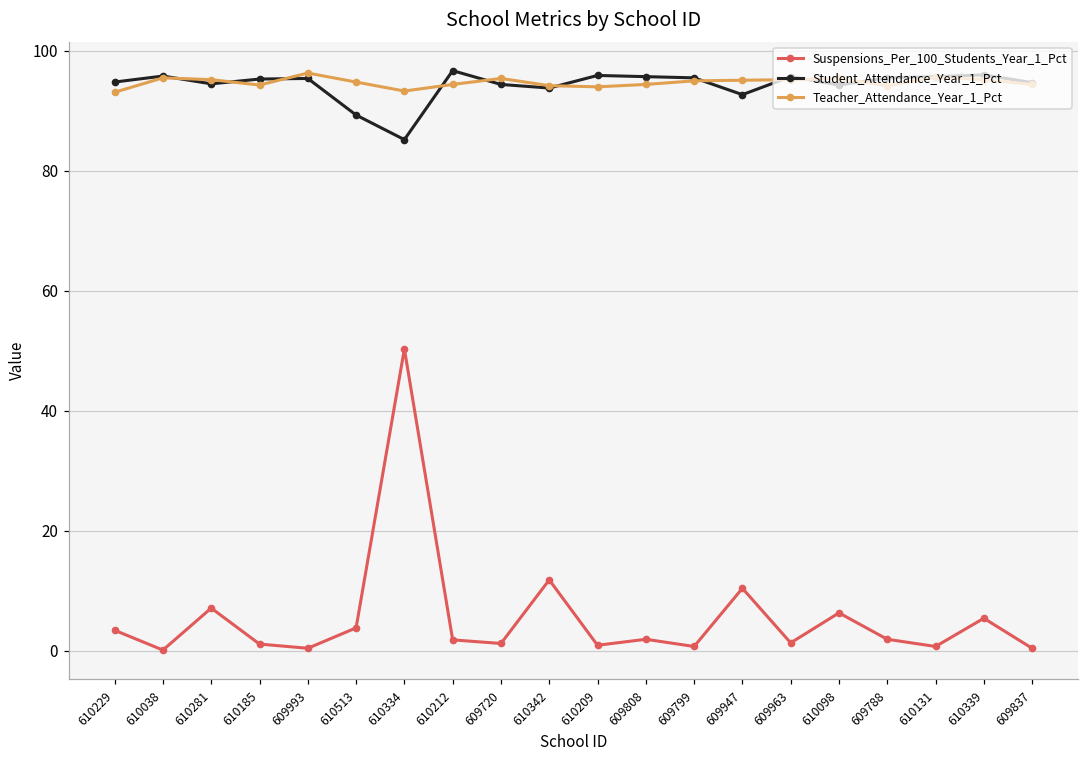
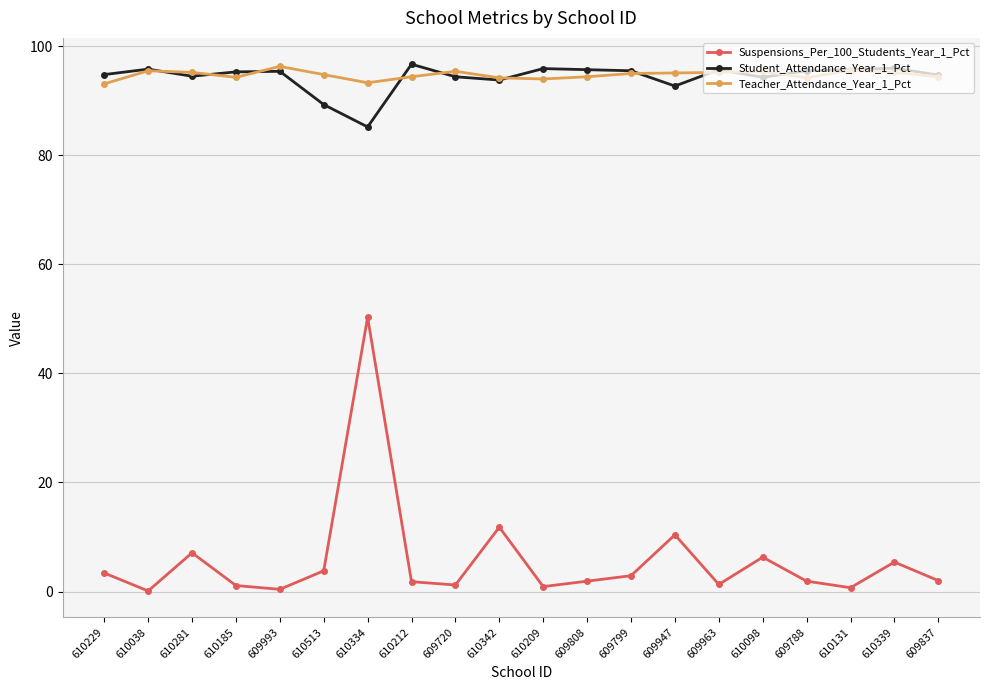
  {
    "Suspensions_Per_100_Students_Year_1_Pct": {
      "610229": 3,
      "610038": 0,
      "610281": 7,
      "610185": 1,
      "609993": 0,
      "610513": 4,
      "610334": 50,
      "610212": 2,
      "609720": 1,
      "610342": 12,
      "610209": 1,
      "609808": 2,
-     "609799": 1,
+     "609799": 3,
      "609947": 10,
      "609963": 1,
      "610098": 6,
      "609788": 2,
      "610131": 1,
      "610339": 5,
-     "609837": 0
+     "609837": 2
    },
    "Student_Attendance_Year_1_Pct": {
      "610229": 95,
      "610281": 95,
      "610185": 95,
      "609993": 95,
      "610513": 89,
      "610334": 85,
      "610212": 97,
      "609720": 94,
      "610209": 96,
      "609808": 96,
      "609799": 96,
      "609947": 93
    },
    "Teacher_Attendance_Year_1_Pct": {
      "610229": 93,
      "610281": 95,
      "610185": 94,
      "609993": 96,
      "610513": 95,
      "610334": 93,
      "610212": 94,
      "609720": 95,
      "610209": 94,
      "609808": 94,
      "609799": 95,
      "609947": 95
    }
  }
